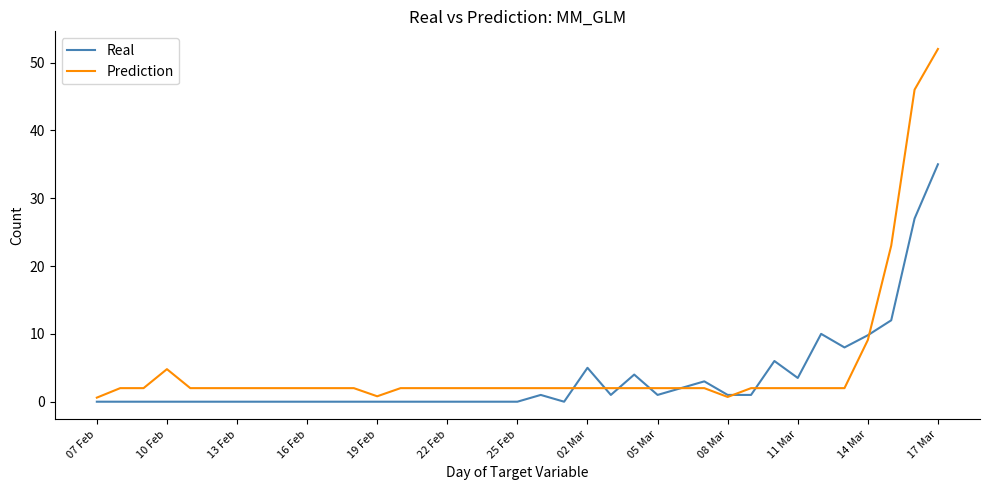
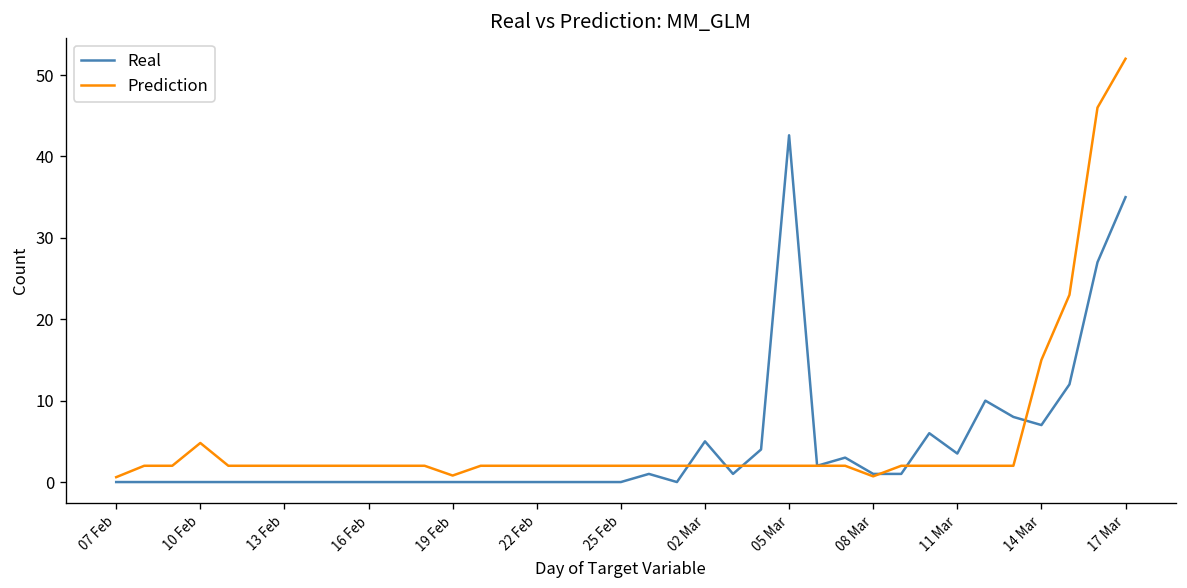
  {
    "Real": {
      "07 Feb": 0,
      "10 Feb": 0,
      "13 Feb": 0,
      "16 Feb": 0,
      "19 Feb": 0,
      "22 Feb": 0,
      "25 Feb": 0,
      "02 Mar": 5,
-     "05 Mar": 1,
+     "05 Mar": 43,
      "11 Mar": 4,
-     "14 Mar": 10,
+     "14 Mar": 7,
      "17 Mar": 35
    },
    "Prediction": {
      "07 Feb": 1,
      "10 Feb": 5,
      "13 Feb": 2,
      "16 Feb": 2,
      "19 Feb": 1,
      "22 Feb": 2,
      "25 Feb": 2,
      "02 Mar": 2,
      "05 Mar": 2,
      "11 Mar": 2,
-     "14 Mar": 9,
+     "14 Mar": 15,
      "17 Mar": 52
    }
  }
